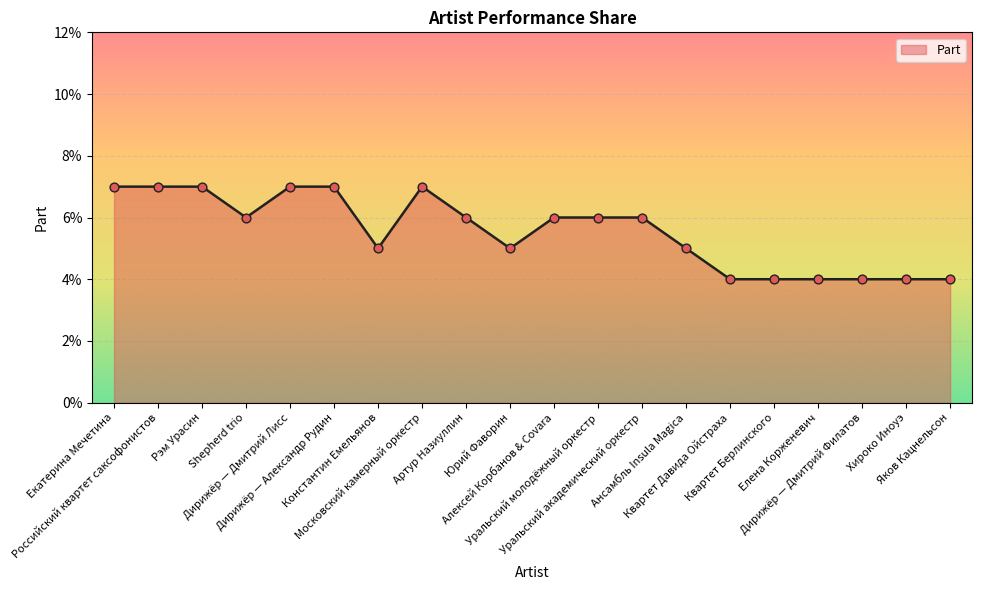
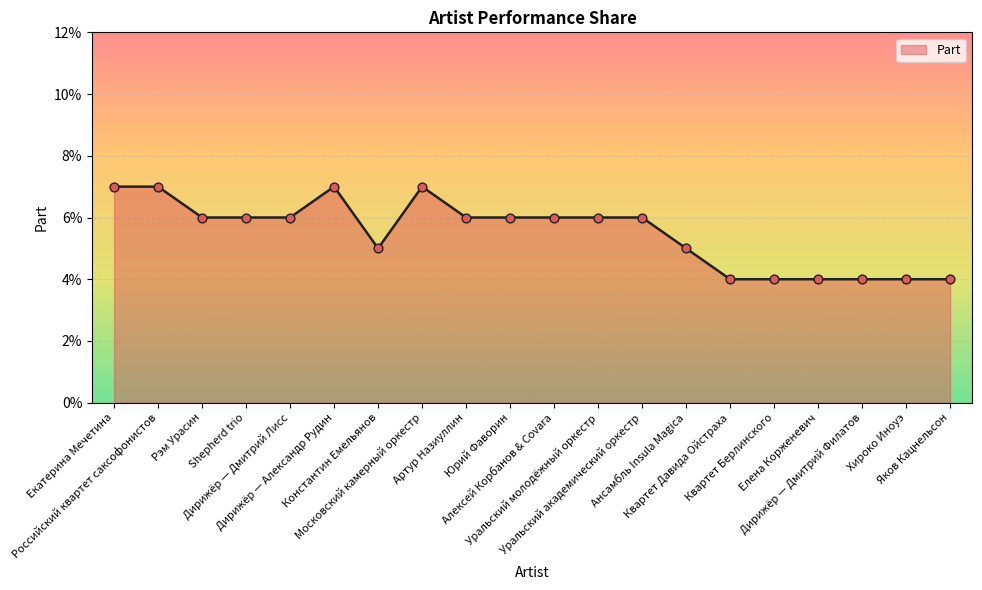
  {
    "Екатерина Мечетина": "7.0%",
    "Российский квартет саксофонистов": "7.0%",
-   "Рэм Урасин": "7.0%",
+   "Рэм Урасин": "6.0%",
    "Shepherd trio": "6.0%",
-   "Дирижёр — Дмитрий Лисс": "7.0%",
+   "Дирижёр — Дмитрий Лисс": "6.0%",
    "Дирижёр — Александр Рудин": "7.0%",
    "Константин Емельянов": "5.0%",
    "Московский камерный оркестр": "7.0%",
    "Артур Назиуллин": "6.0%",
-   "Юрий Фаворин": "5.0%",
+   "Юрий Фаворин": "6.0%",
    "Алексей Корбанов & Сovara": "6.0%",
    "Уральский молодёжный оркестр": "6.0%",
    "Уральский академический оркестр": "6.0%",
    "Ансамбль Insula Magica": "5.0%",
    "Квартет Давида Ойстраха": "4.0%",
    "Квартет Берлинского": "4.0%",
    "Елена Корженевич": "4.0%",
    "Дирижёр — Дмитрий Филатов": "4.0%",
    "Хироко Иноуэ": "4.0%",
    "Яков Кацнельсон": "4.0%"
  }
